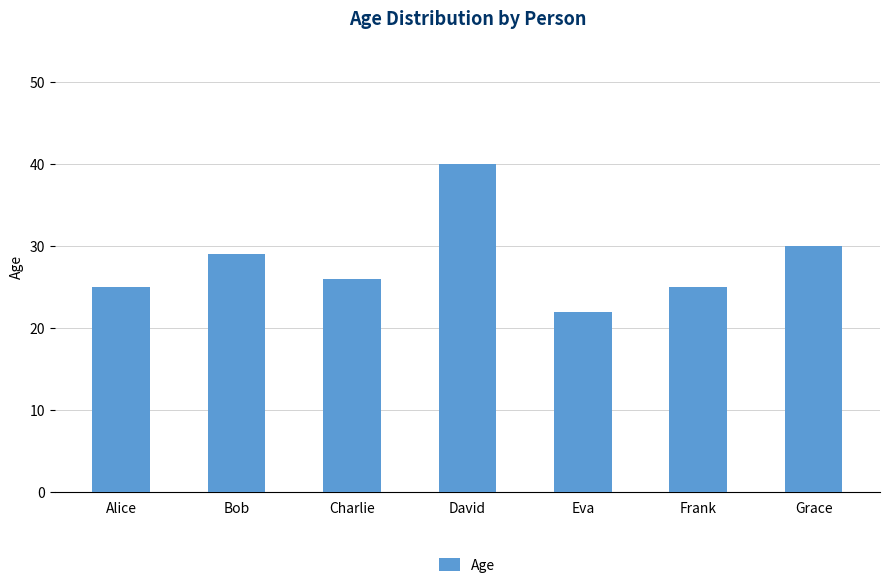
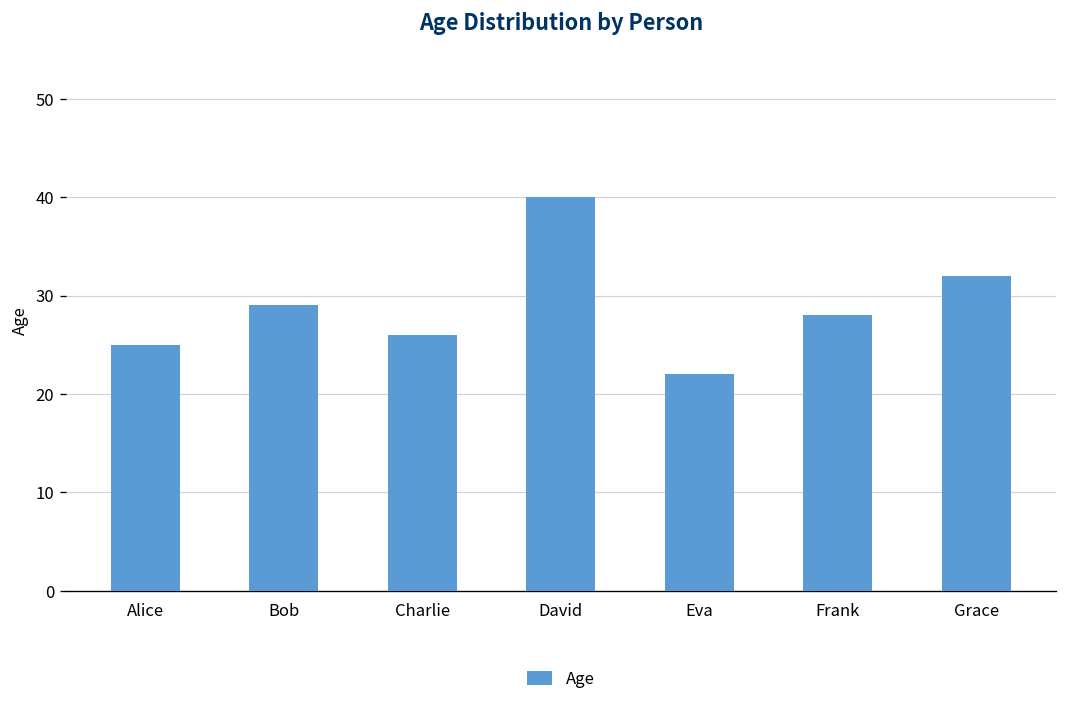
  {
    "Alice": 25,
    "Bob": 29,
    "Charlie": 26,
    "David": 40,
    "Eva": 22,
-   "Frank": 25,
-   "Grace": 30
+   "Frank": 28,
+   "Grace": 32
  }
